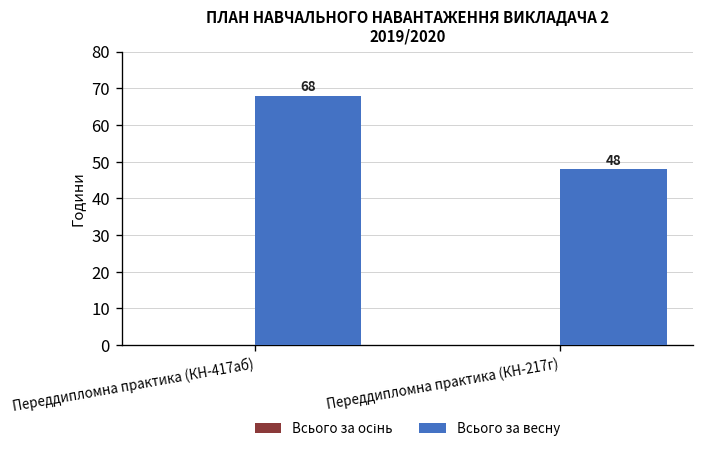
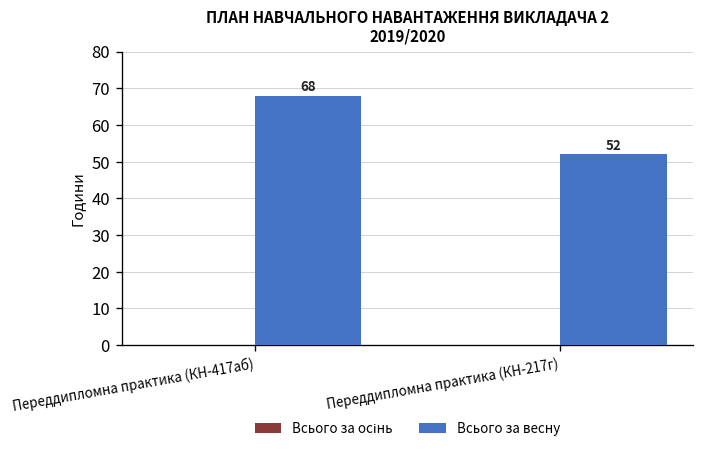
  {
    "Всього за осінь": {
      "Переддипломна практика (КН-417аб)": 0,
      "Переддипломна практика (КН-217г)": 0
    },
    "Всього за весну": {
      "Переддипломна практика (КН-417аб)": 68,
-     "Переддипломна практика (КН-217г)": 48
+     "Переддипломна практика (КН-217г)": 52
    }
  }
